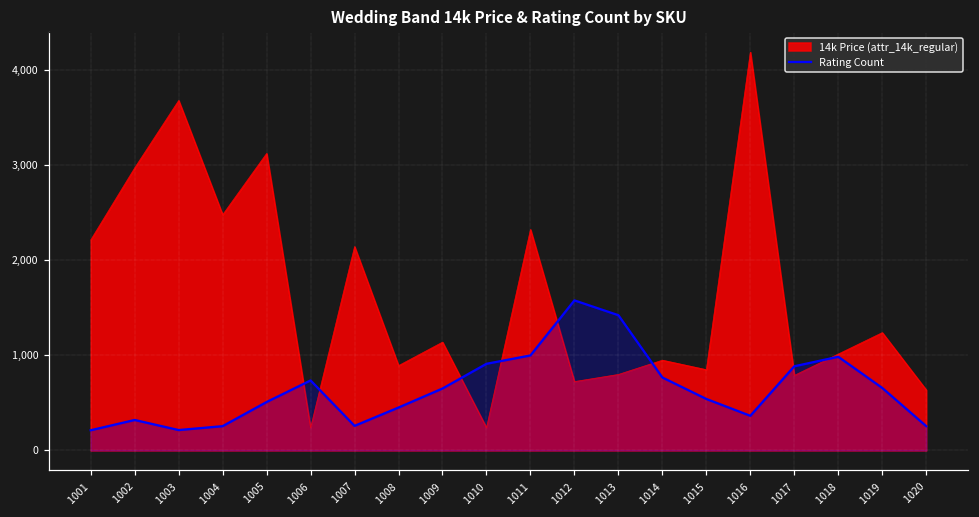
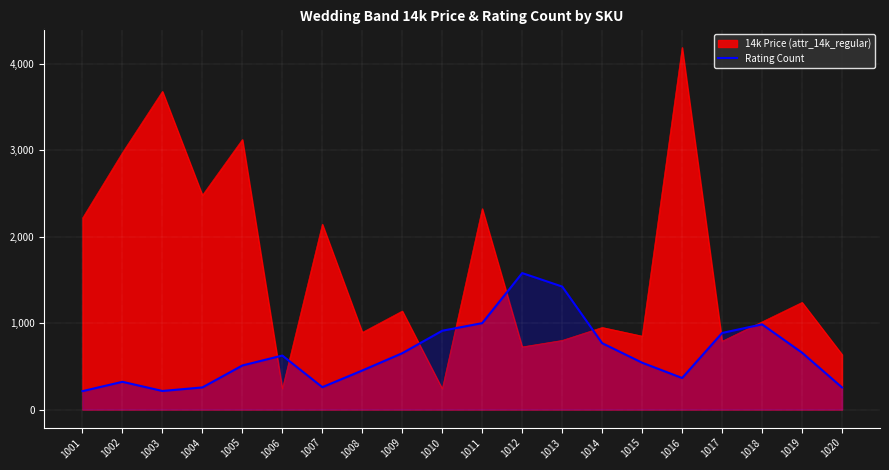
  {
    "14k Price (attr_14k_regular)": {
      "1001": "2,200",
      "1002": "3,000",
      "1003": "3,700",
      "1004": "2,500",
      "1005": "3,100",
      "1006": "200",
      "1007": "2,100",
      "1008": "900",
      "1009": "1,100",
      "1010": "200",
      "1011": "2,300",
      "1012": "700",
      "1013": "800",
      "1014": "1,000",
      "1015": "900",
      "1016": "4,200",
      "1017": "800",
      "1019": "1,200",
      "1020": "600"
    },
    "Rating Count": {
      "1001": "200",
      "1002": "300",
      "1003": "200",
      "1004": "300",
      "1005": "500",
-     "1006": "700",
+     "1006": "600",
      "1007": "300",
      "1008": "500",
      "1009": "700",
      "1010": "900",
      "1011": "1,000",
      "1012": "1,600",
      "1013": "1,400",
      "1014": "800",
      "1015": "500",
      "1016": "400",
      "1017": "900",
      "1019": "700",
      "1020": "300"
    }
  }
